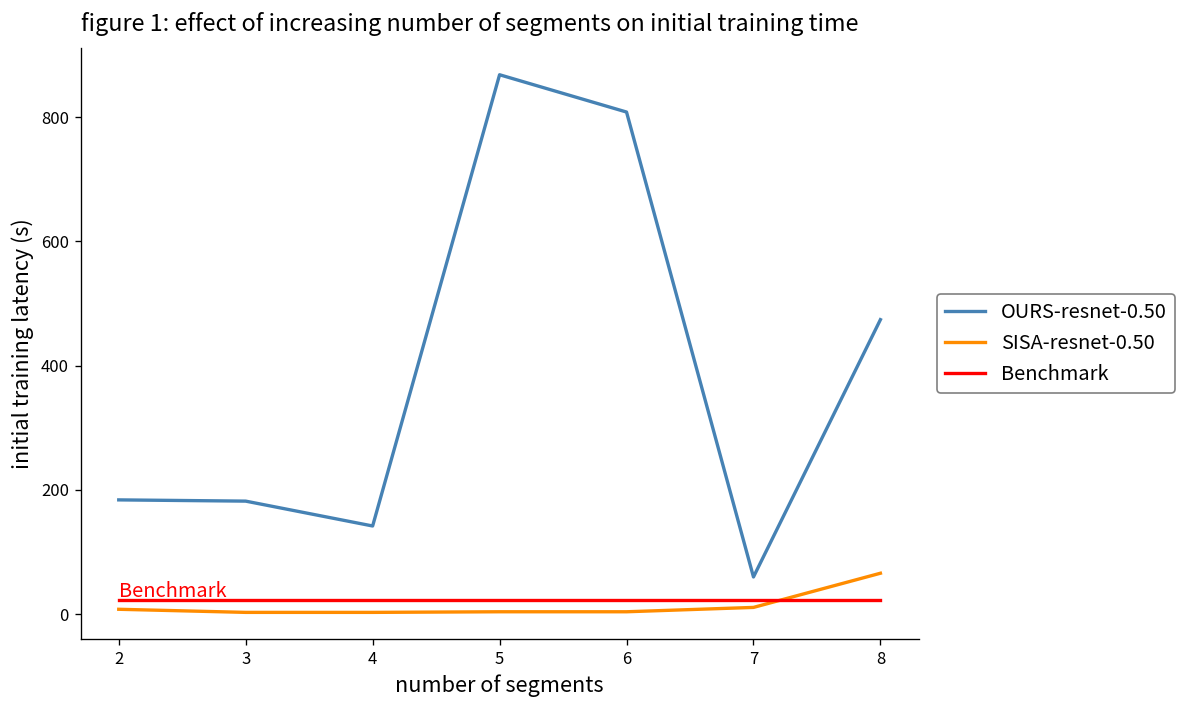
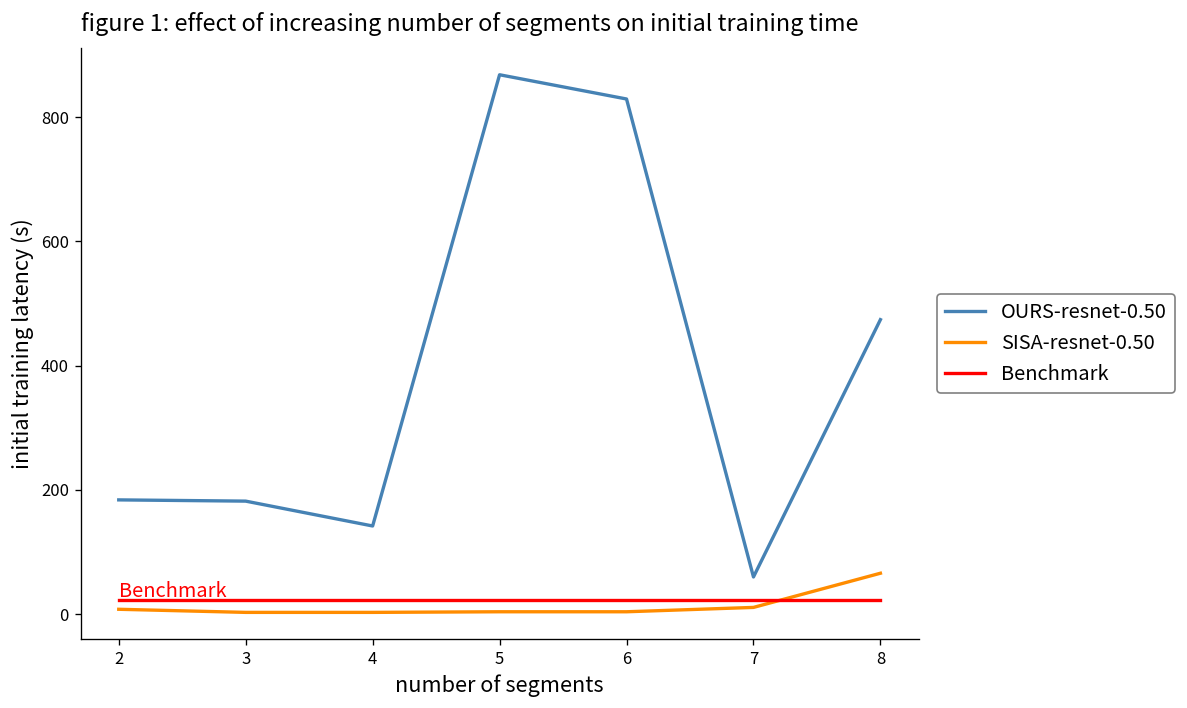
  {
    "OURS-resnet-0.50": {
      "2": 180,
      "3": 180,
      "4": 140,
      "5": 870,
-     "6": 810,
+     "6": 830,
      "7": 60,
      "8": 470
    },
    "SISA-resnet-0.50": {
      "2": 10,
      "3": 0,
      "4": 0,
      "5": 0,
      "6": 0,
      "7": 10,
      "8": 70
    },
    "Benchmark": {
      "2": 20,
      "3": 20,
      "4": 20,
      "5": 20,
      "6": 20,
      "7": 20,
      "8": 20
    }
  }
